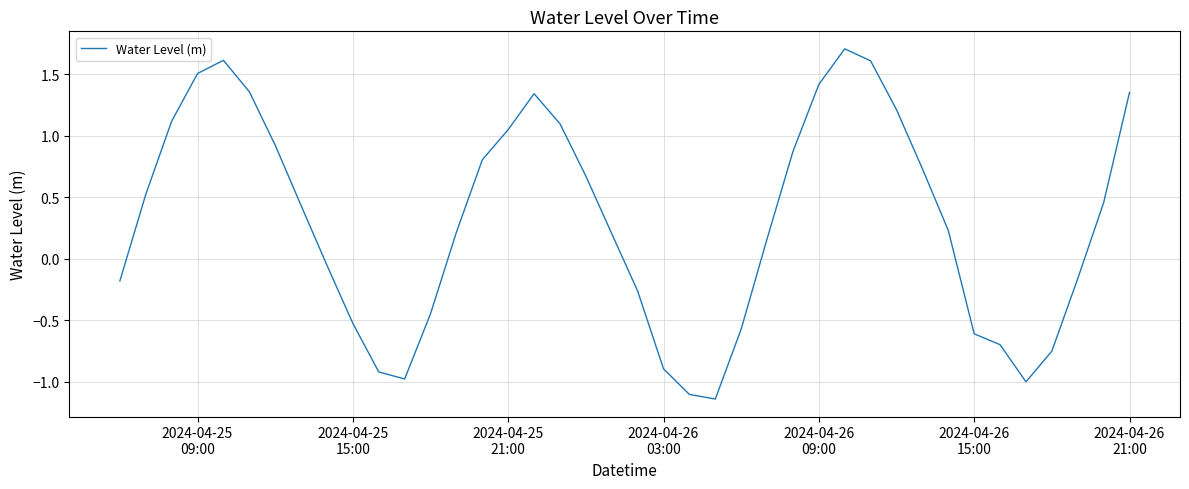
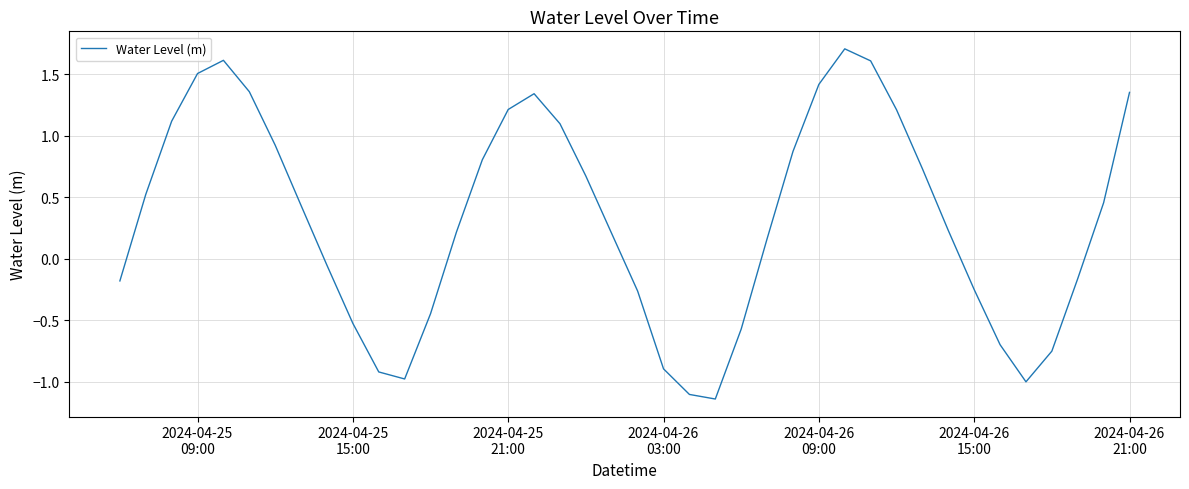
  {
    "2024-04-25 09:00": 1.50,
    "2024-04-25 15:00": -0.53,
-   "2024-04-25 21:00": 1.05,
+   "2024-04-25 21:00": 1.21,
    "2024-04-26 03:00": -0.89,
    "2024-04-26 09:00": 1.42,
-   "2024-04-26 15:00": -0.61,
+   "2024-04-26 15:00": -0.25,
    "2024-04-26 21:00": 1.35
  }
